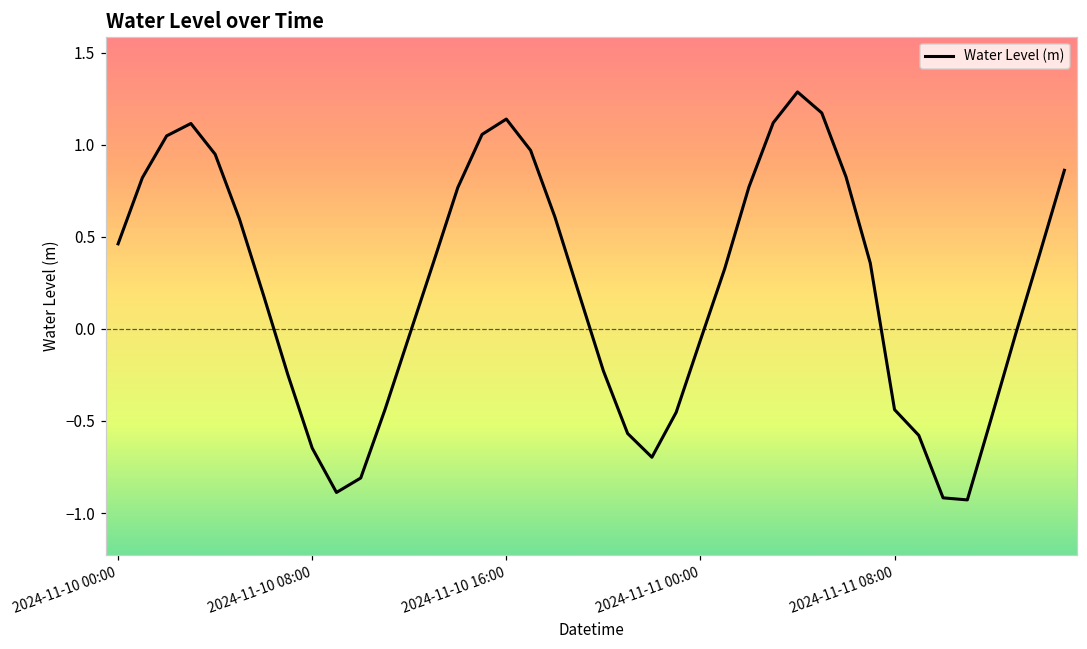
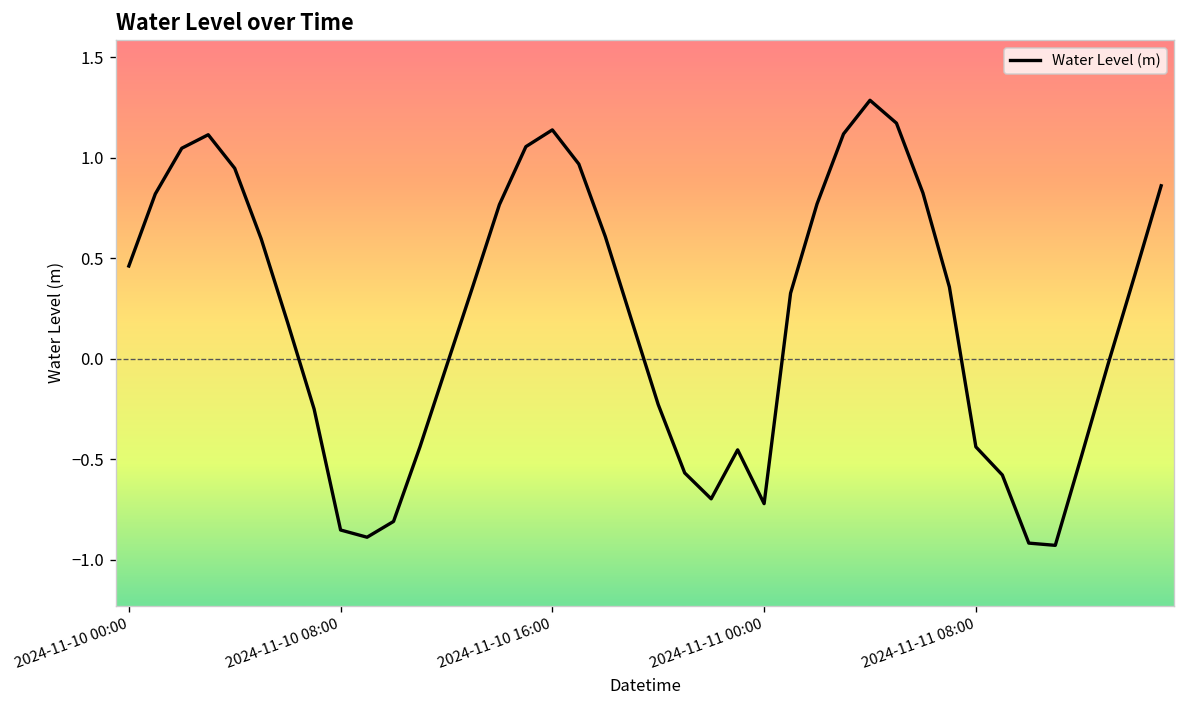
  {
    "2024-11-10 00:00": 0.46,
-   "2024-11-10 08:00": -0.65,
+   "2024-11-10 08:00": -0.85,
    "2024-11-10 16:00": 1.14,
-   "2024-11-11 00:00": -0.06,
+   "2024-11-11 00:00": -0.72,
    "2024-11-11 08:00": -0.44
  }
